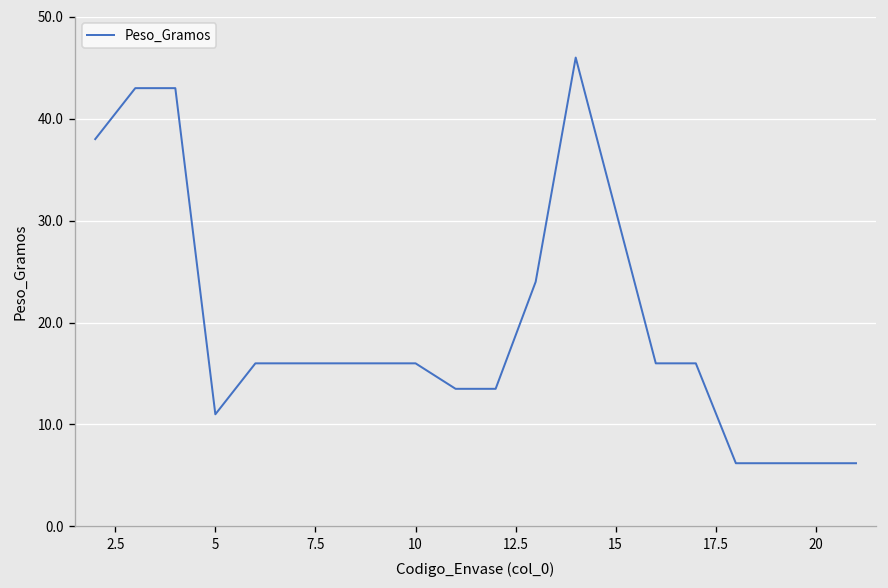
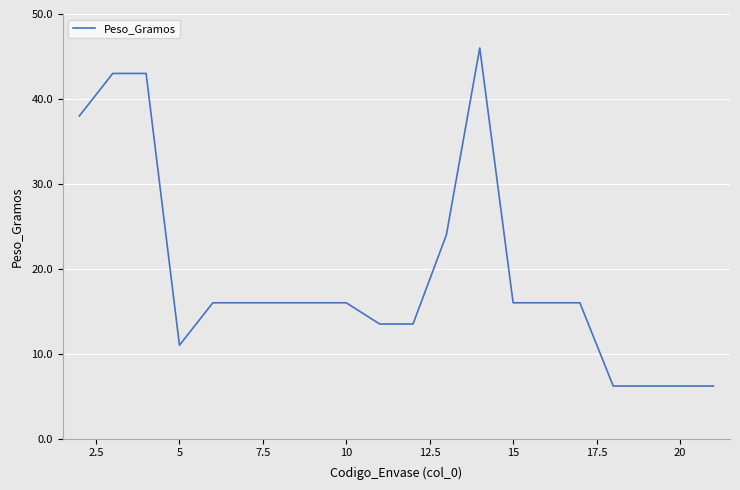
  {
    "5": 11,
    "10": 16,
-   "15": 31,
+   "15": 16,
    "20": 6
  }
